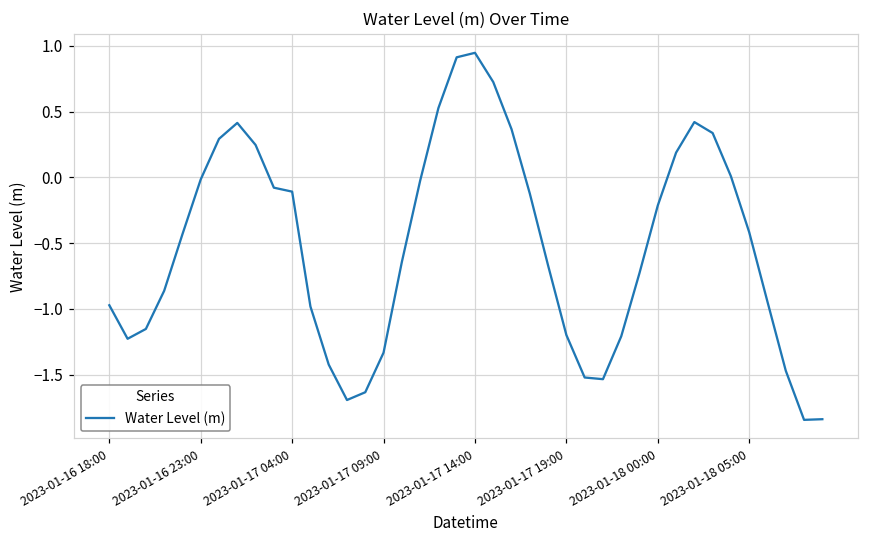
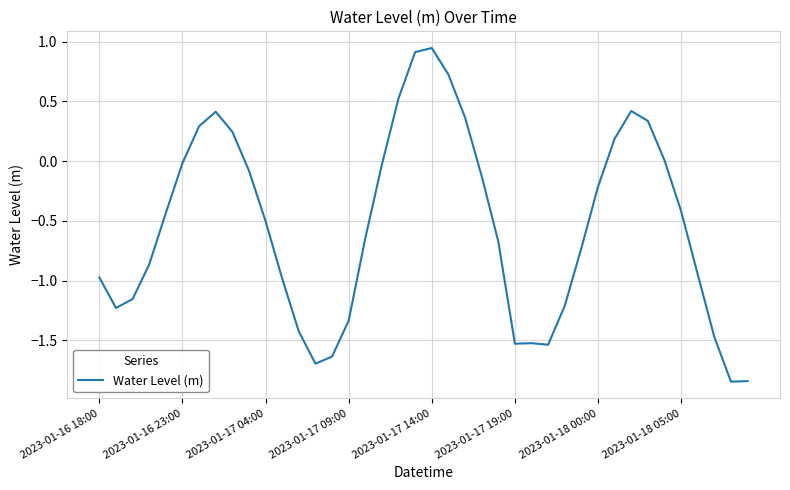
  {
    "2023-01-16 18:00": -0.97,
    "2023-01-16 23:00": -0.02,
-   "2023-01-17 04:00": -0.11,
+   "2023-01-17 04:00": -0.50,
    "2023-01-17 09:00": -1.33,
    "2023-01-17 14:00": 0.95,
-   "2023-01-17 19:00": -1.20,
+   "2023-01-17 19:00": -1.53,
    "2023-01-18 00:00": -0.21,
    "2023-01-18 05:00": -0.42
  }
